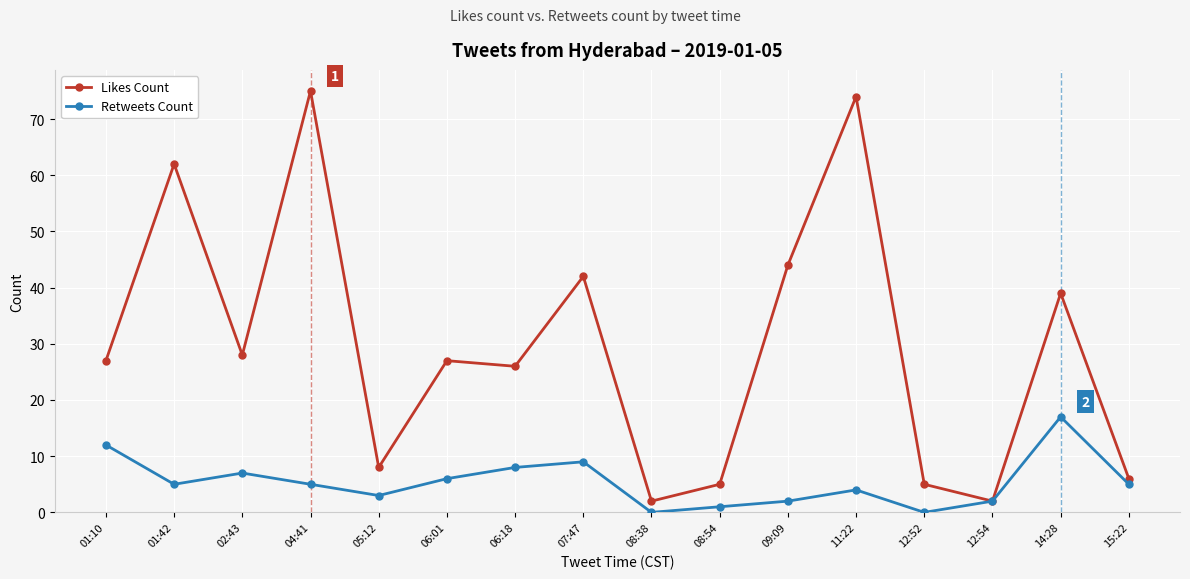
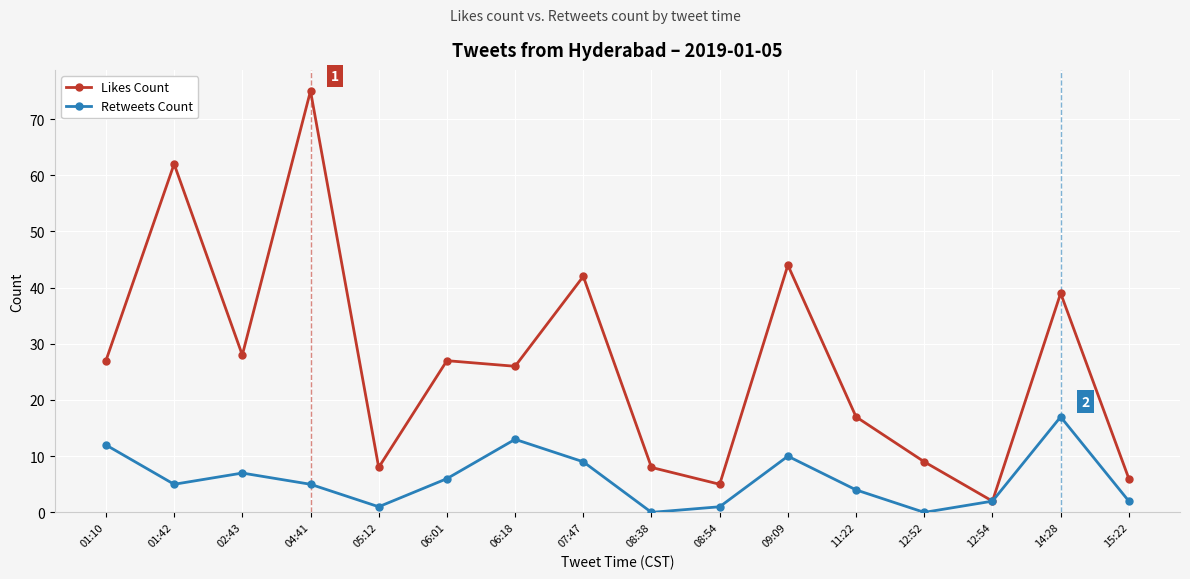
  {
    "Likes Count": {
      "01:10": 27,
      "01:42": 62,
      "02:43": 28,
      "05:12": 8,
      "06:01": 27,
      "06:18": 26,
      "07:47": 42,
-     "08:38": 2,
+     "08:38": 8,
      "08:54": 5,
      "09:09": 44,
-     "11:22": 74,
-     "12:52": 5,
+     "11:22": 17,
+     "12:52": 9,
      "14:28": 39,
      "15:22": 6
    },
    "Retweets Count": {
      "01:10": 12,
      "01:42": 5,
      "02:43": 7,
      "04:41": 5,
-     "05:12": 3,
+     "05:12": 1,
      "06:01": 6,
-     "06:18": 8,
+     "06:18": 13,
      "07:47": 9,
      "08:38": 0,
      "08:54": 1,
-     "09:09": 2,
+     "09:09": 10,
      "11:22": 4,
      "12:52": 0,
-     "15:22": 5
+     "15:22": 2
    }
  }
